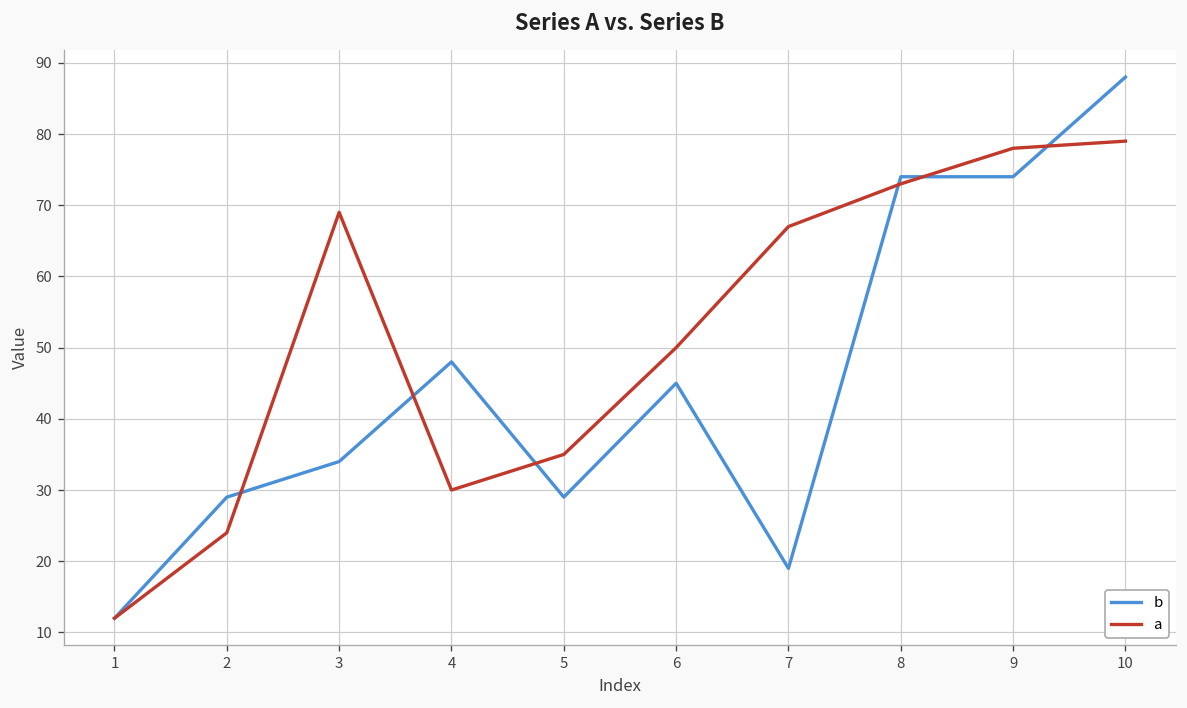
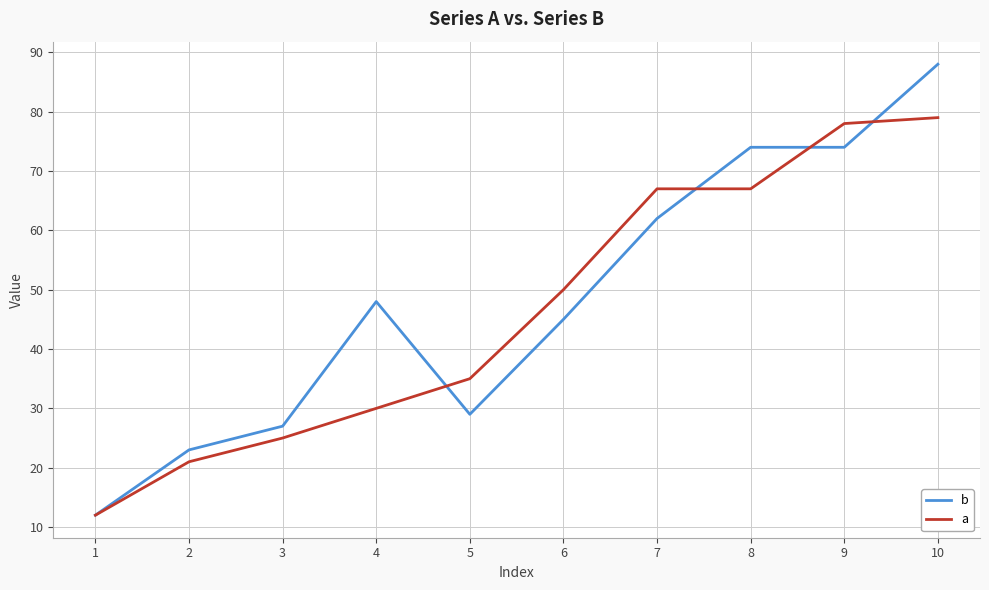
  {
    "b": {
-     "2": 29,
-     "3": 34,
+     "2": 23,
+     "3": 27,
      "4": 48,
      "5": 29,
      "6": 45,
-     "7": 19,
+     "7": 62,
      "8": 74,
      "9": 74,
      "10": 88
    },
    "a": {
-     "2": 24,
-     "3": 69,
+     "2": 21,
+     "3": 25,
      "4": 30,
      "5": 35,
      "6": 50,
      "7": 67,
-     "8": 73,
+     "8": 67,
      "9": 78,
      "10": 79
    }
  }
